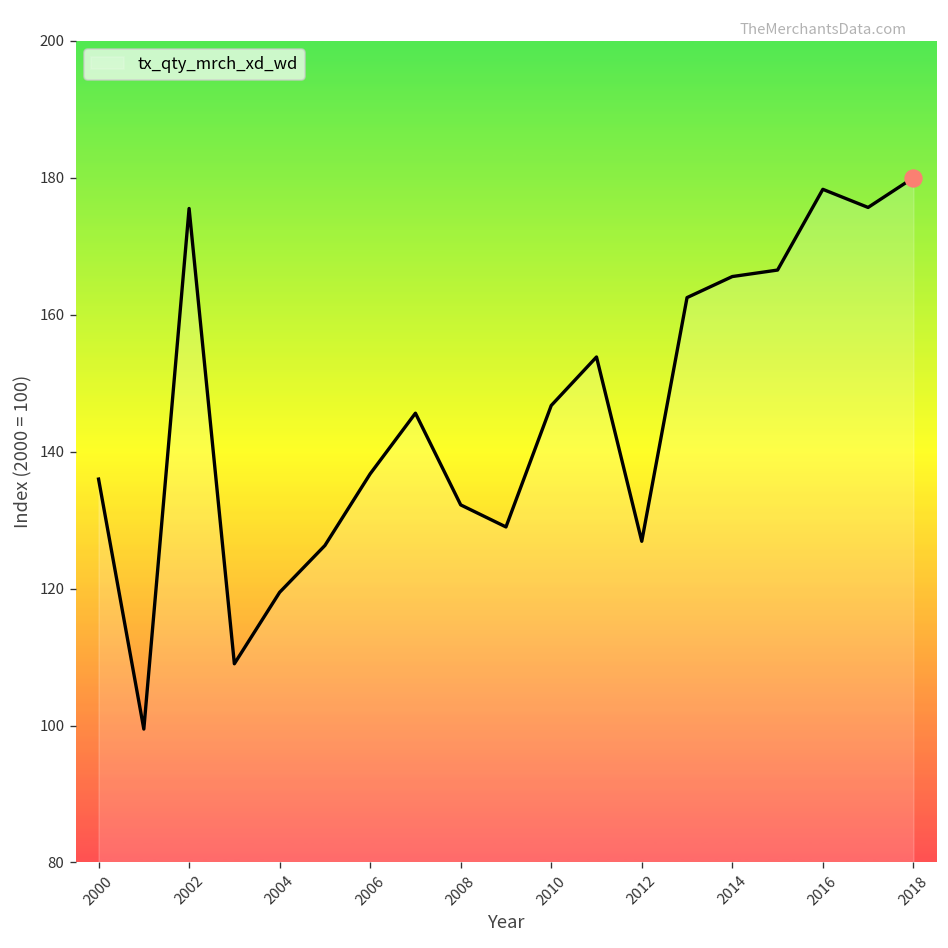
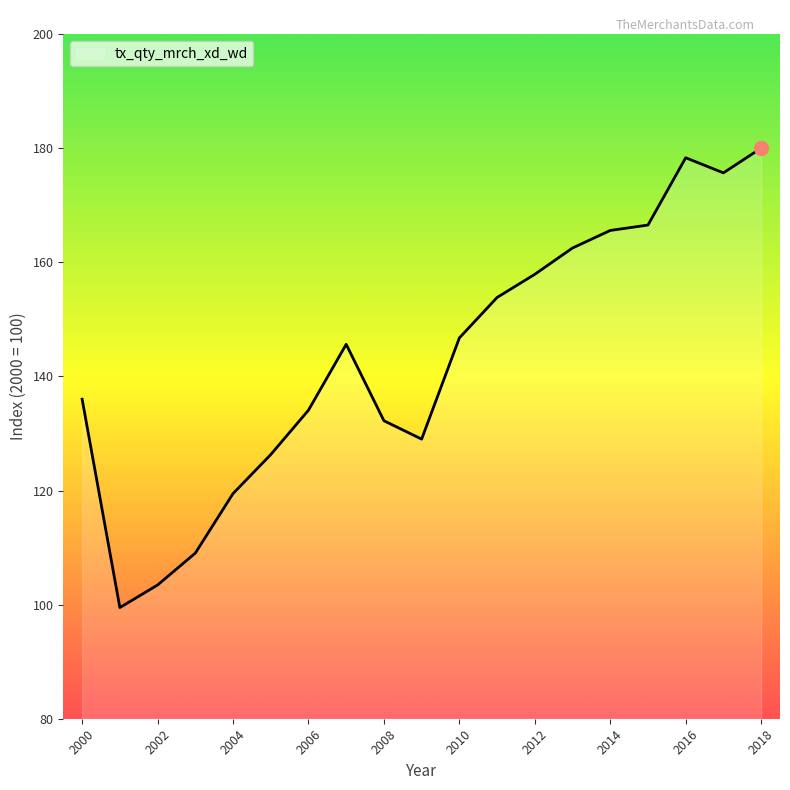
  {
    "tx_qty_mrch_xd_wd": {
      "2000": 136,
-     "2002": 176,
+     "2002": 103,
      "2004": 119,
-     "2006": 137,
+     "2006": 134,
      "2008": 132,
      "2010": 147,
-     "2012": 127,
+     "2012": 158,
      "2014": 166,
      "2016": 178
    }
  }
